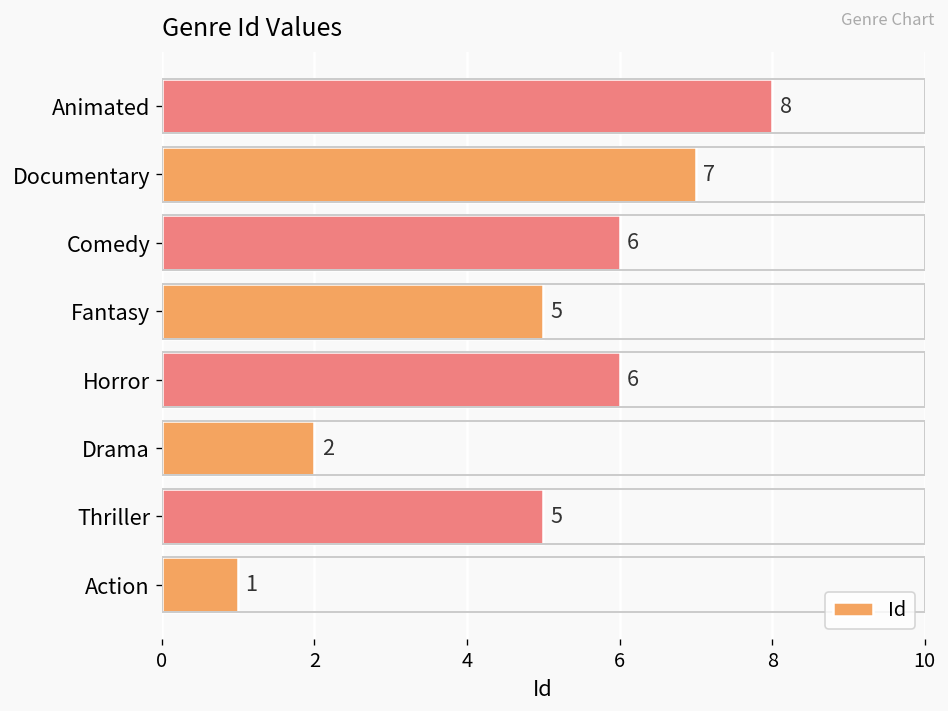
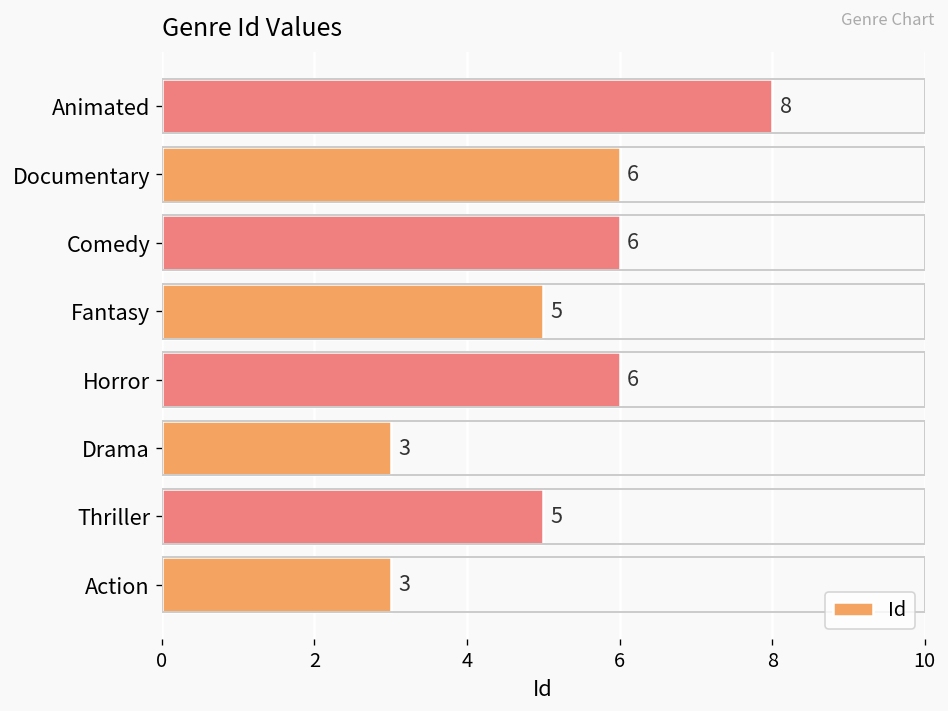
  {
    "Animated": 8,
-   "Documentary": 7,
+   "Documentary": 6,
    "Comedy": 6,
    "Fantasy": 5,
    "Horror": 6,
-   "Drama": 2,
+   "Drama": 3,
    "Thriller": 5,
-   "Action": 1
+   "Action": 3
  }
